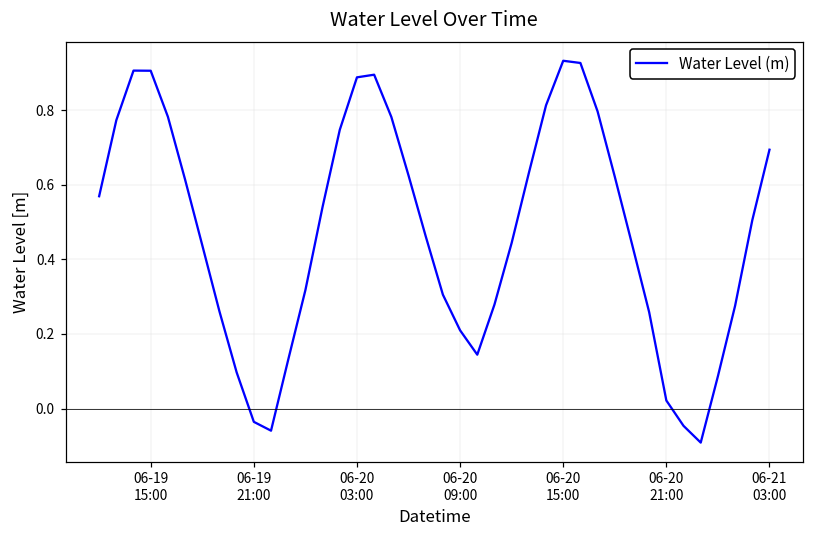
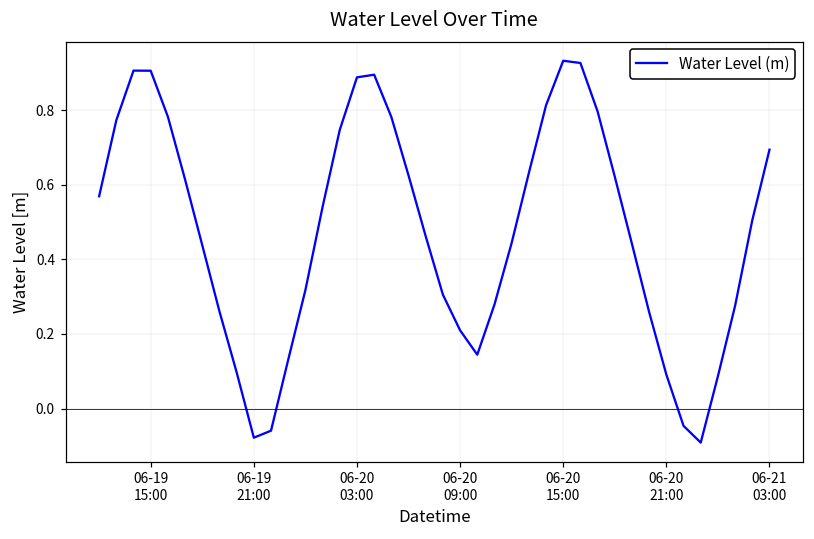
  {
    "06-19 15:00": 0.91,
-   "06-19 21:00": -0.04,
+   "06-19 21:00": -0.08,
    "06-20 03:00": 0.89,
    "06-20 09:00": 0.21,
    "06-20 15:00": 0.93,
-   "06-20 21:00": 0.02,
+   "06-20 21:00": 0.09,
    "06-21 03:00": 0.69
  }
